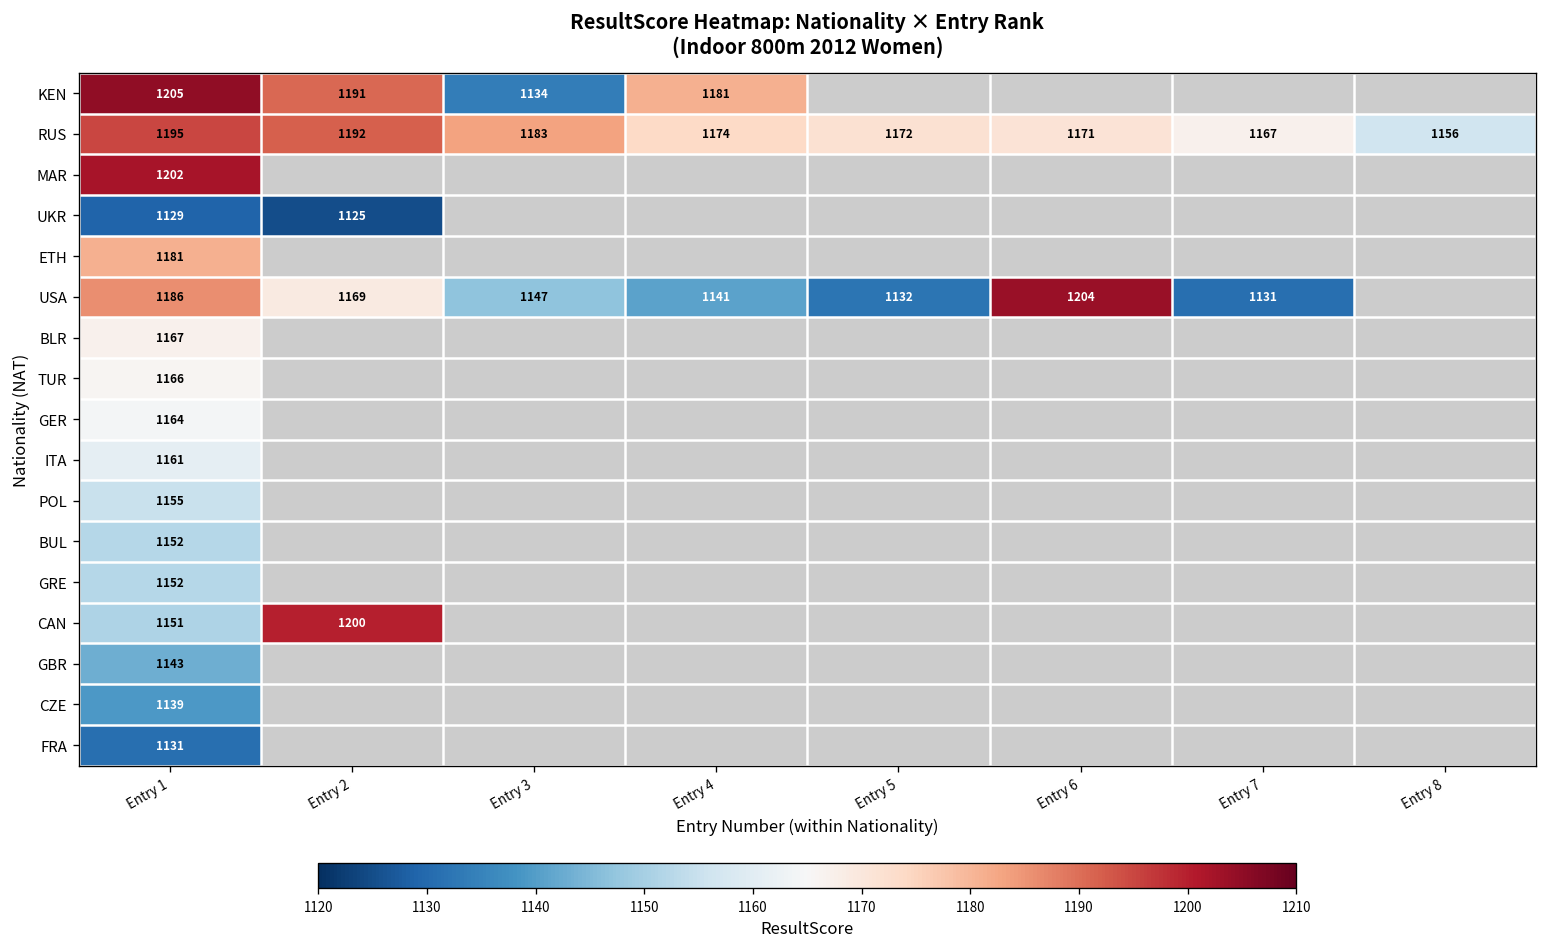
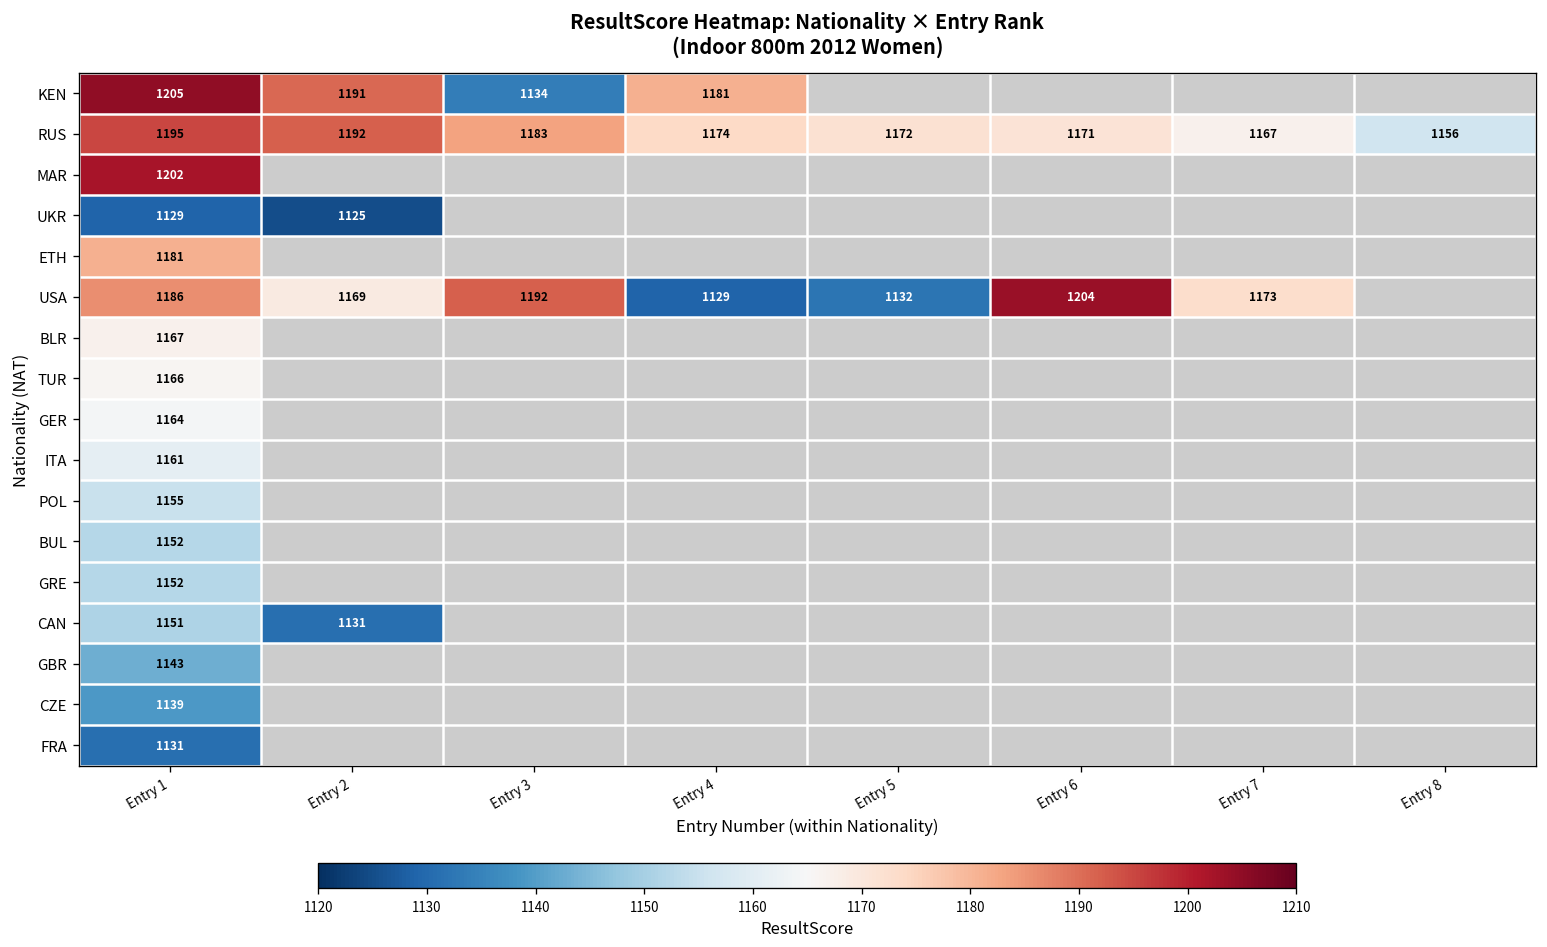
  {
    "KEN": {
      "Entry 1": 1205,
      "Entry 2": 1191,
      "Entry 3": 1134,
      "Entry 4": 1181
    },
    "RUS": {
      "Entry 1": 1195,
      "Entry 2": 1192,
      "Entry 3": 1183,
      "Entry 4": 1174,
      "Entry 5": 1172,
      "Entry 6": 1171,
      "Entry 7": 1167,
      "Entry 8": 1156
    },
    "MAR": {
      "Entry 1": 1202
    },
    "UKR": {
      "Entry 1": 1129,
      "Entry 2": 1125
    },
    "ETH": {
      "Entry 1": 1181
    },
    "USA": {
      "Entry 1": 1186,
      "Entry 2": 1169,
-     "Entry 3": 1147,
-     "Entry 4": 1141,
+     "Entry 3": 1192,
+     "Entry 4": 1129,
      "Entry 5": 1132,
      "Entry 6": 1204,
-     "Entry 7": 1131
+     "Entry 7": 1173
    },
    "BLR": {
      "Entry 1": 1167
    },
    "TUR": {
      "Entry 1": 1166
    },
    "GER": {
      "Entry 1": 1164
    },
    "ITA": {
      "Entry 1": 1161
    },
    "POL": {
      "Entry 1": 1155
    },
    "BUL": {
      "Entry 1": 1152
    },
    "GRE": {
      "Entry 1": 1152
    },
    "CAN": {
      "Entry 1": 1151,
-     "Entry 2": 1200
+     "Entry 2": 1131
    },
    "GBR": {
      "Entry 1": 1143
    },
    "CZE": {
      "Entry 1": 1139
    },
    "FRA": {
      "Entry 1": 1131
    }
  }
